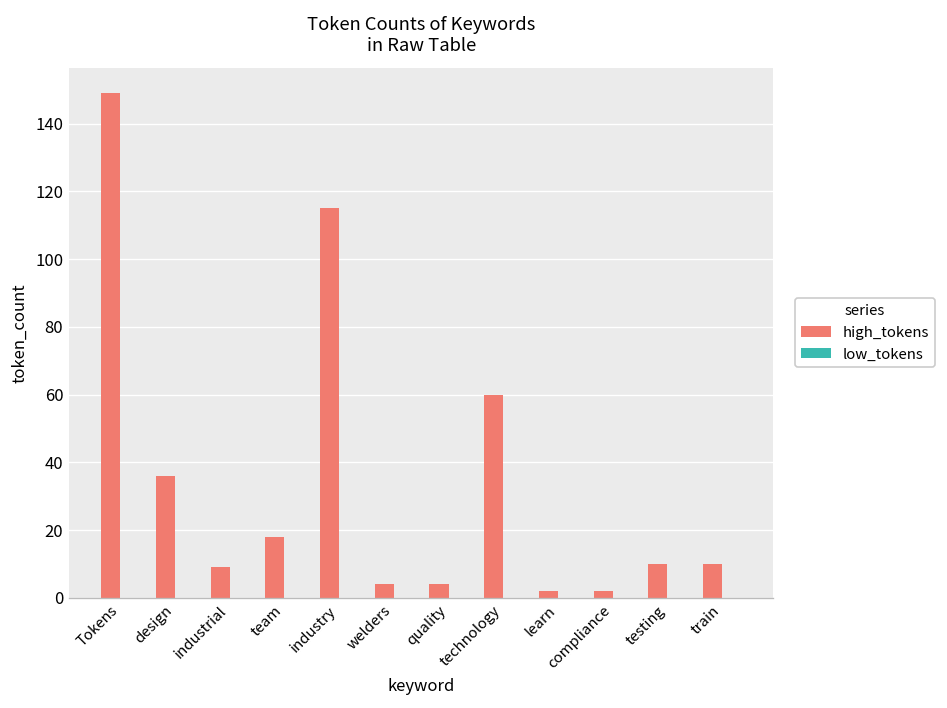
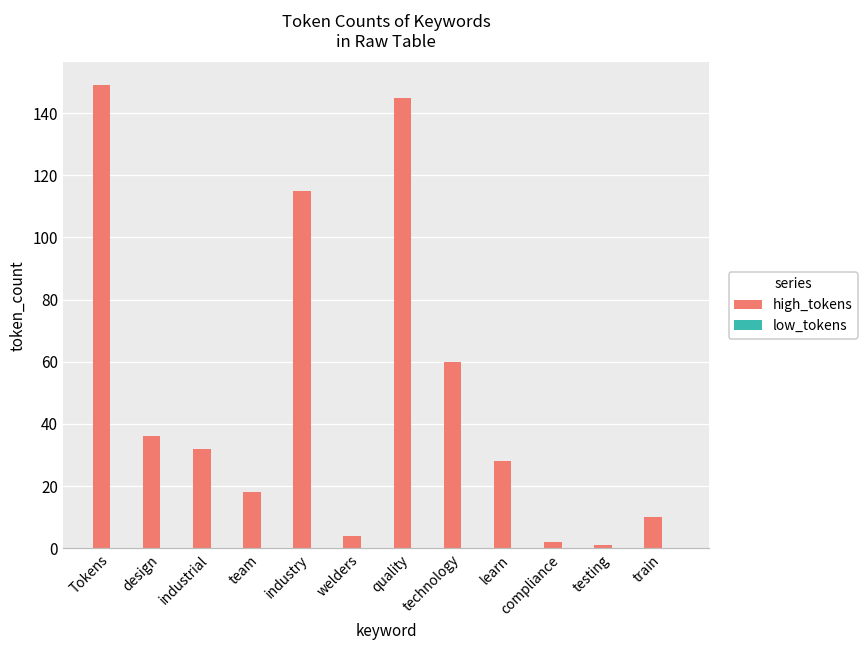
  {
    "high_tokens": {
      "Tokens": 149,
      "design": 36,
-     "industrial": 9,
+     "industrial": 32,
      "team": 18,
      "industry": 115,
      "welders": 4,
-     "quality": 4,
+     "quality": 145,
      "technology": 60,
-     "learn": 2,
+     "learn": 28,
      "compliance": 2,
-     "testing": 10,
+     "testing": 1,
      "train": 10
    },
    "low_tokens": {
      "Tokens": 0,
      "design": 0,
      "industrial": 0,
      "team": 0,
      "industry": 0,
      "welders": 0,
      "quality": 0,
      "technology": 0,
      "learn": 0,
      "compliance": 0,
      "testing": 0,
      "train": 0
    }
  }
